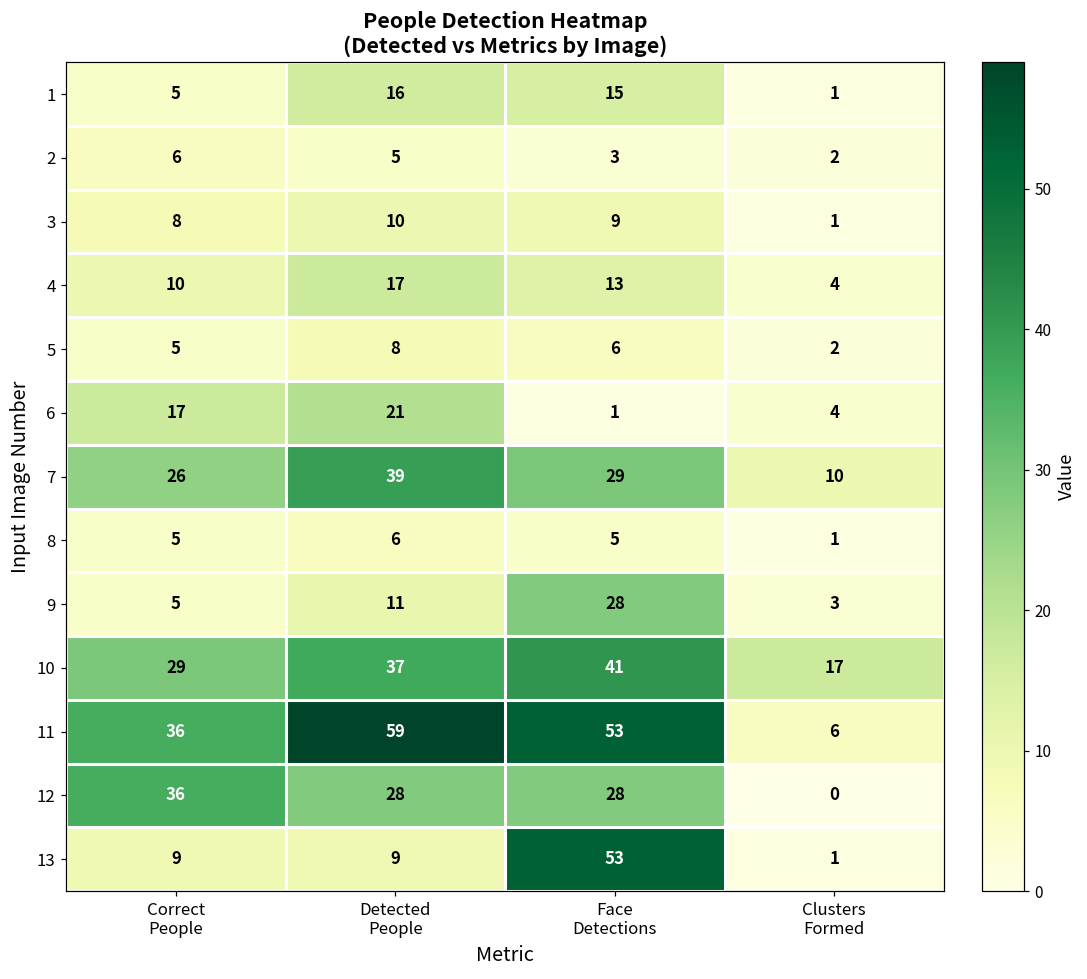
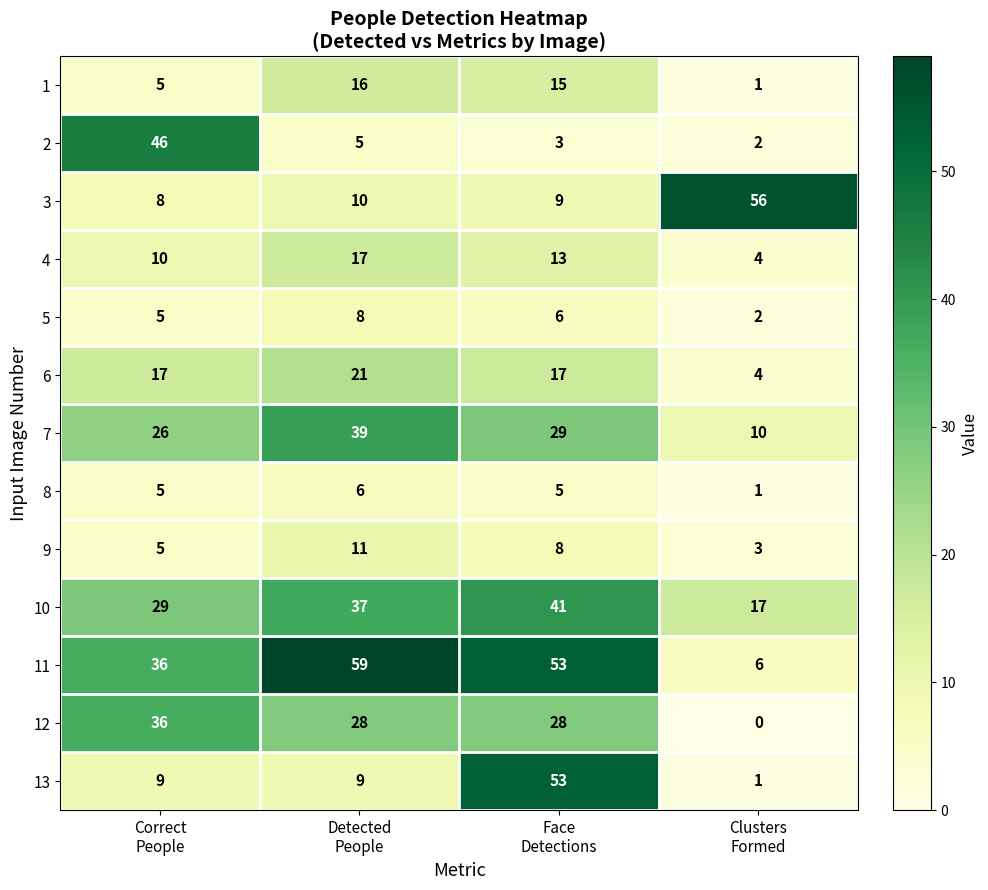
  {
    "1": {
      "Correct People": 5,
      "Detected People": 16,
      "Face Detections": 15,
      "Clusters Formed": 1
    },
    "2": {
-     "Correct People": 6,
+     "Correct People": 46,
      "Detected People": 5,
      "Face Detections": 3,
      "Clusters Formed": 2
    },
    "3": {
      "Correct People": 8,
      "Detected People": 10,
      "Face Detections": 9,
-     "Clusters Formed": 1
+     "Clusters Formed": 56
    },
    "4": {
      "Correct People": 10,
      "Detected People": 17,
      "Face Detections": 13,
      "Clusters Formed": 4
    },
    "5": {
      "Correct People": 5,
      "Detected People": 8,
      "Face Detections": 6,
      "Clusters Formed": 2
    },
    "6": {
      "Correct People": 17,
      "Detected People": 21,
-     "Face Detections": 1,
+     "Face Detections": 17,
      "Clusters Formed": 4
    },
    "7": {
      "Correct People": 26,
      "Detected People": 39,
      "Face Detections": 29,
      "Clusters Formed": 10
    },
    "8": {
      "Correct People": 5,
      "Detected People": 6,
      "Face Detections": 5,
      "Clusters Formed": 1
    },
    "9": {
      "Correct People": 5,
      "Detected People": 11,
-     "Face Detections": 28,
+     "Face Detections": 8,
      "Clusters Formed": 3
    },
    "10": {
      "Correct People": 29,
      "Detected People": 37,
      "Face Detections": 41,
      "Clusters Formed": 17
    },
    "11": {
      "Correct People": 36,
      "Detected People": 59,
      "Face Detections": 53,
      "Clusters Formed": 6
    },
    "12": {
      "Correct People": 36,
      "Detected People": 28,
      "Face Detections": 28,
      "Clusters Formed": 0
    },
    "13": {
      "Correct People": 9,
      "Detected People": 9,
      "Face Detections": 53,
      "Clusters Formed": 1
    }
  }
